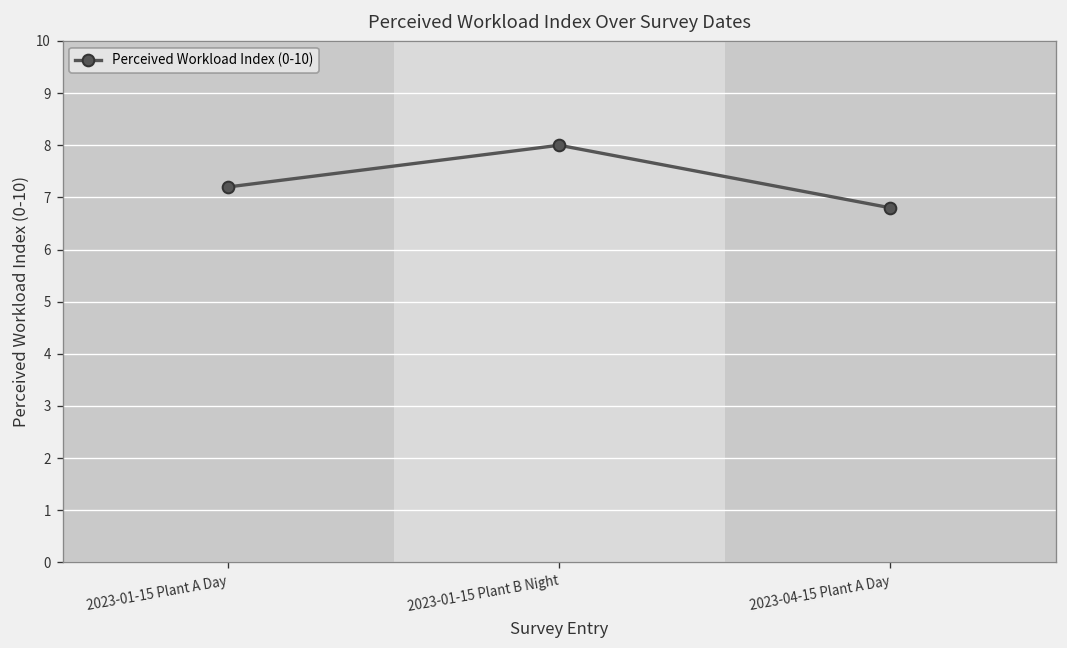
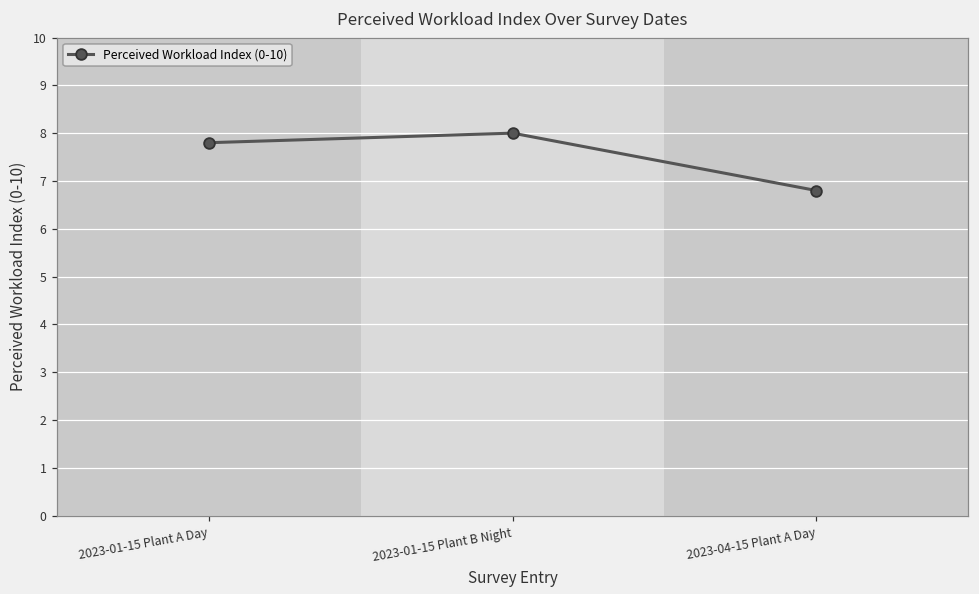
  {
-   "2023-01-15 Plant A Day": 7.2,
+   "2023-01-15 Plant A Day": 7.8,
    "2023-01-15 Plant B Night": 8.0,
    "2023-04-15 Plant A Day": 6.8
  }
